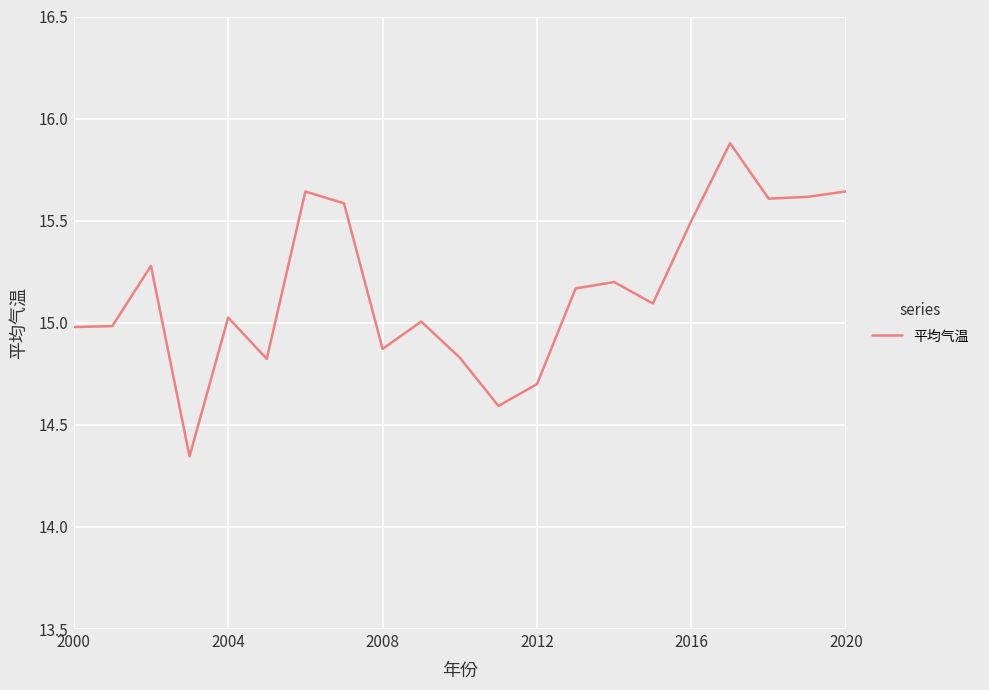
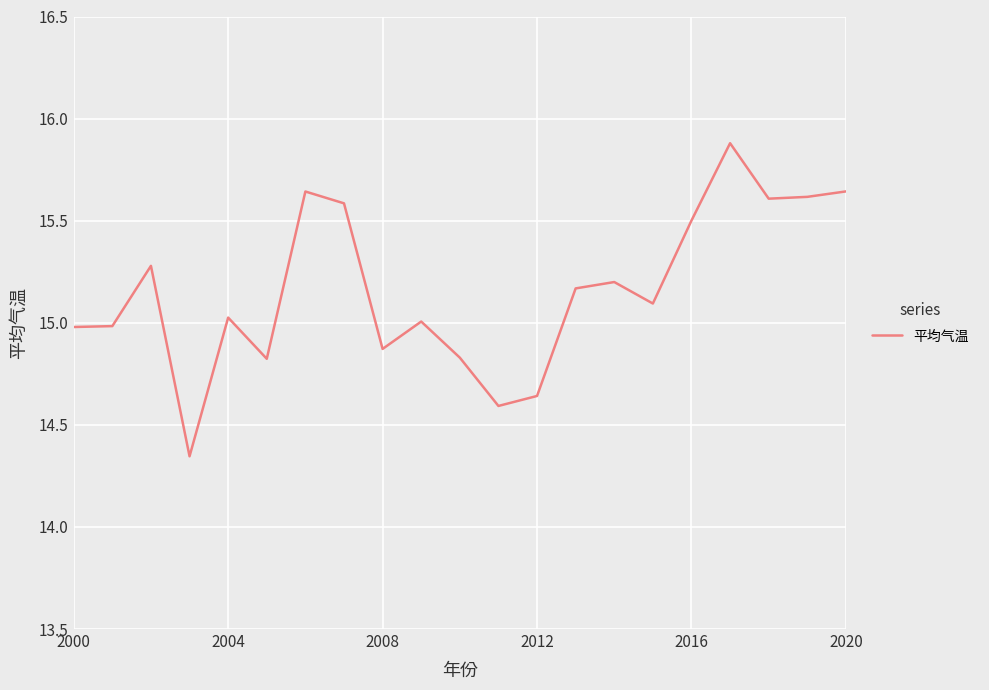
  {
    "2000": 14.98,
    "2004": 15.03,
    "2008": 14.87,
-   "2012": 14.70,
+   "2012": 14.64,
    "2016": 15.50,
    "2020": 15.64
  }
